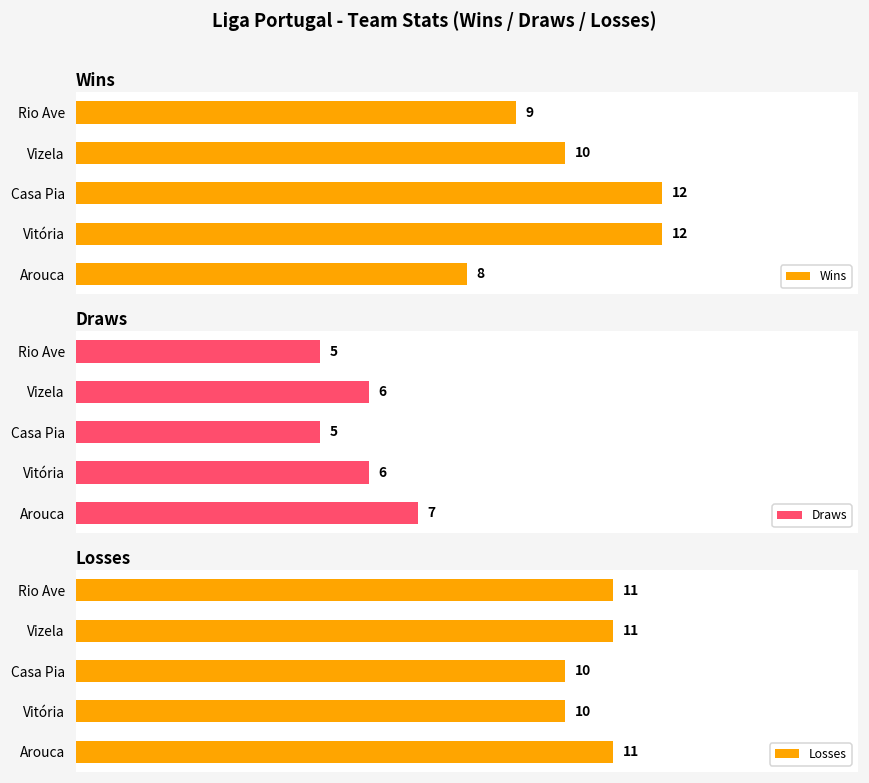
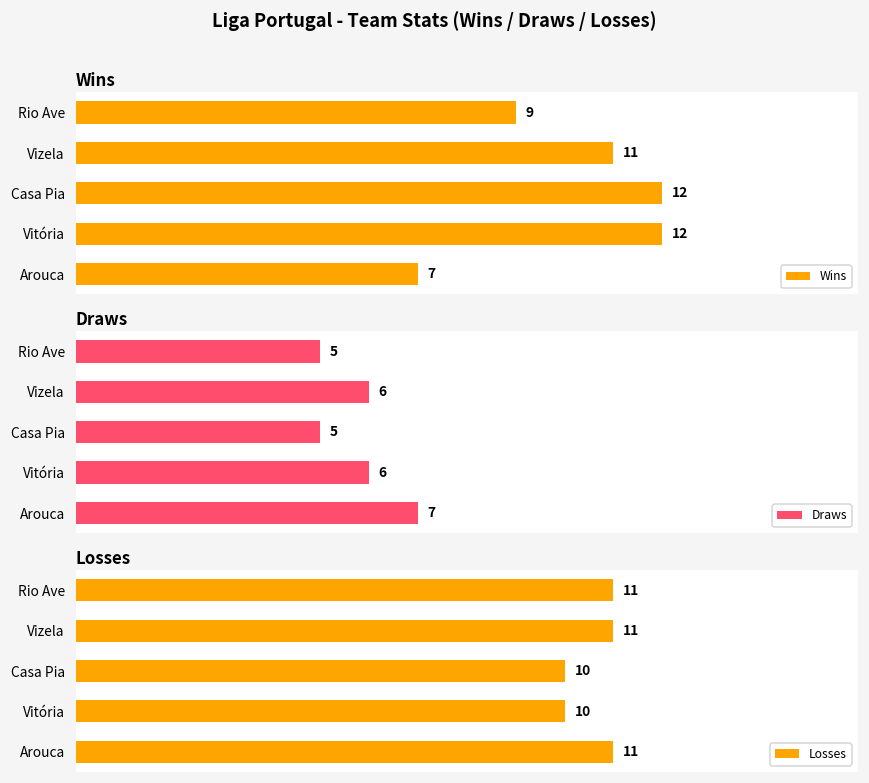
  {
    "Wins": {
      "Rio Ave": 9,
-     "Vizela": 10,
+     "Vizela": 11,
      "Casa Pia": 12,
      "Vitória": 12,
-     "Arouca": 8
+     "Arouca": 7
    },
    "Draws": {
      "Rio Ave": 5,
      "Vizela": 6,
      "Casa Pia": 5,
      "Vitória": 6,
      "Arouca": 7
    },
    "Losses": {
      "Rio Ave": 11,
      "Vizela": 11,
      "Casa Pia": 10,
      "Vitória": 10,
      "Arouca": 11
    }
  }
